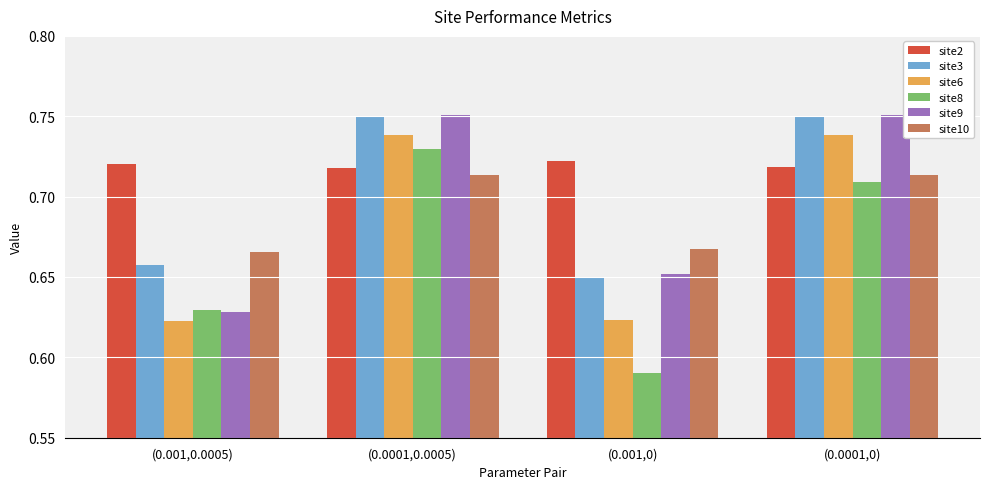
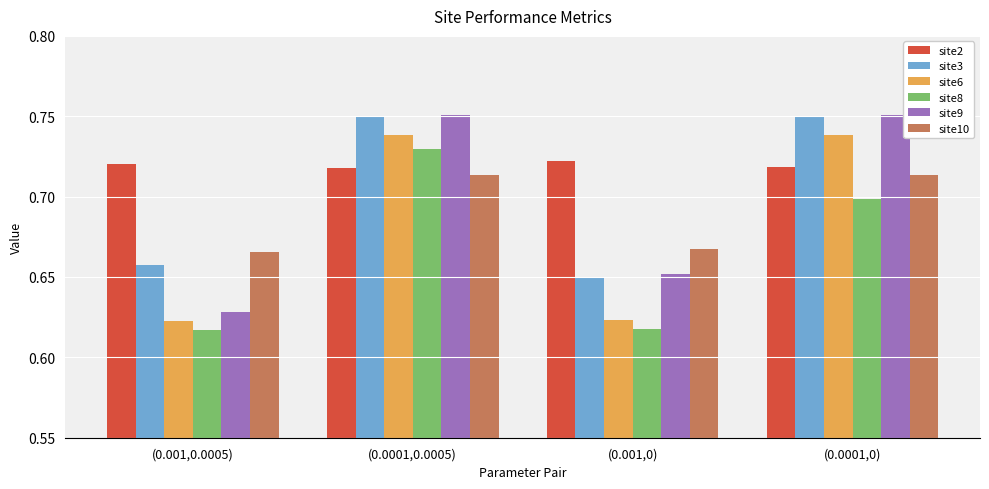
  {
    "site3": {
      "(0.001,0.0005)": 0.657,
      "(0.0001,0.0005)": 0.750,
      "(0.001,0)": 0.650,
      "(0.0001,0)": 0.750
    },
    "site8": {
-     "(0.001,0.0005)": 0.629,
+     "(0.001,0.0005)": 0.617,
      "(0.0001,0.0005)": 0.730,
-     "(0.001,0)": 0.591,
-     "(0.0001,0)": 0.709
+     "(0.001,0)": 0.618,
+     "(0.0001,0)": 0.699
    },
    "site9": {
      "(0.001,0.0005)": 0.628,
      "(0.0001,0.0005)": 0.751,
      "(0.001,0)": 0.652,
      "(0.0001,0)": 0.751
    }
  }
